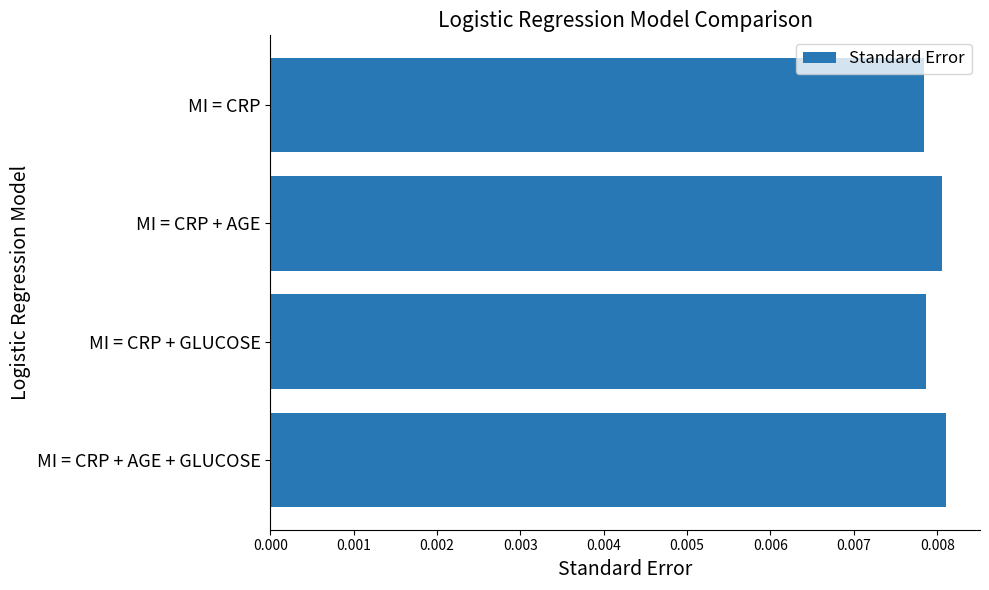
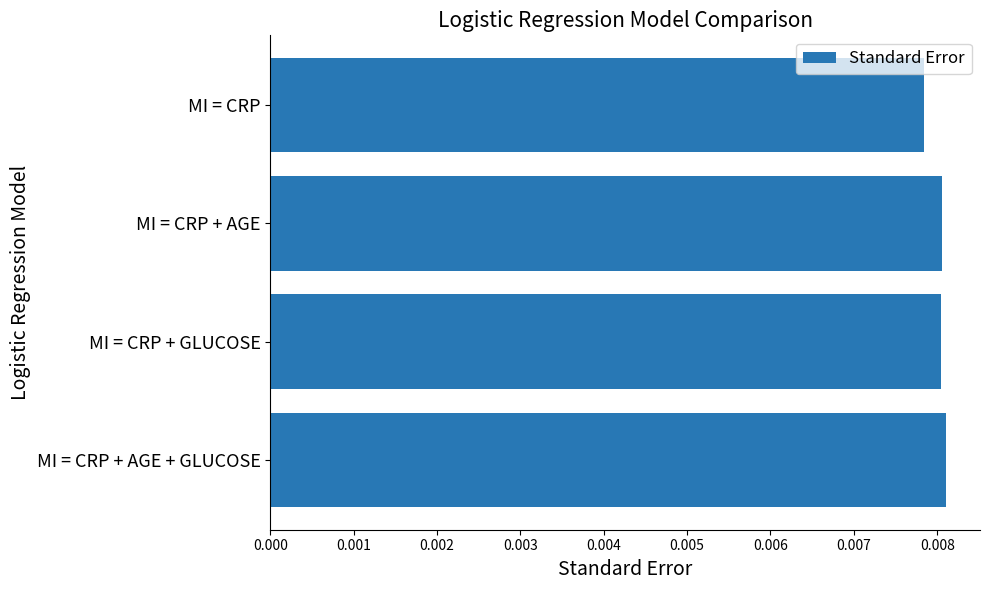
  {
    "MI = CRP": 0.0078,
    "MI = CRP + AGE": 0.0081,
-   "MI = CRP + GLUCOSE": 0.0079,
+   "MI = CRP + GLUCOSE": 0.0080,
    "MI = CRP + AGE + GLUCOSE": 0.0081
  }
